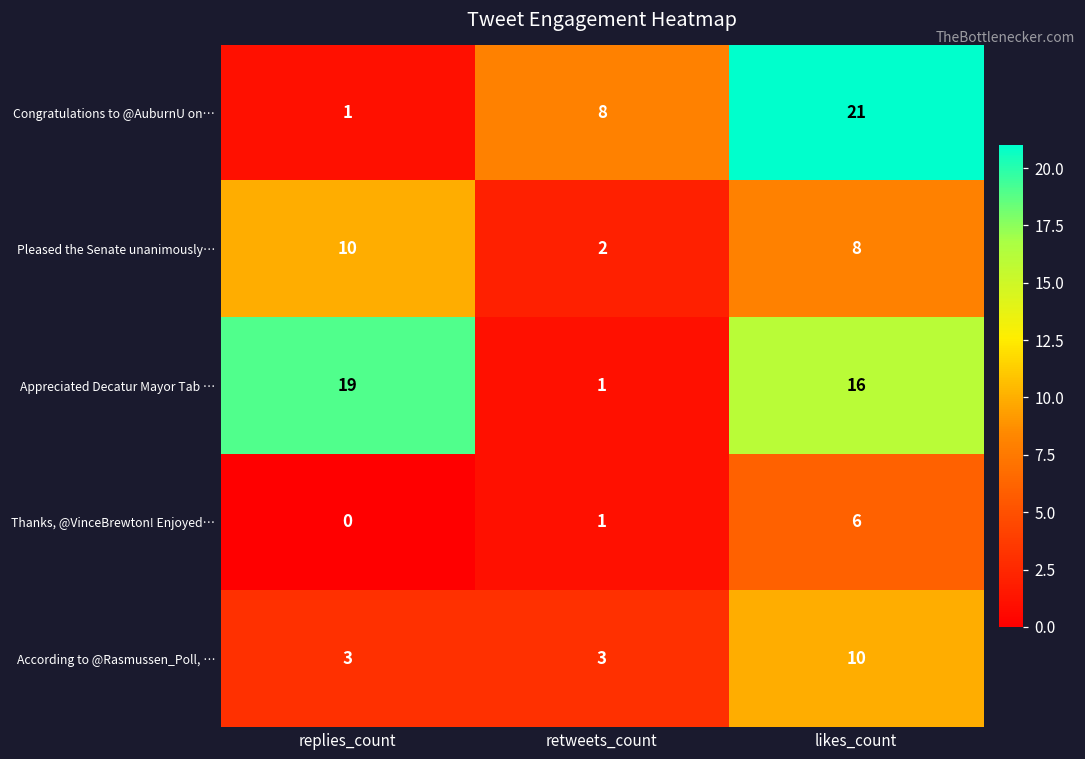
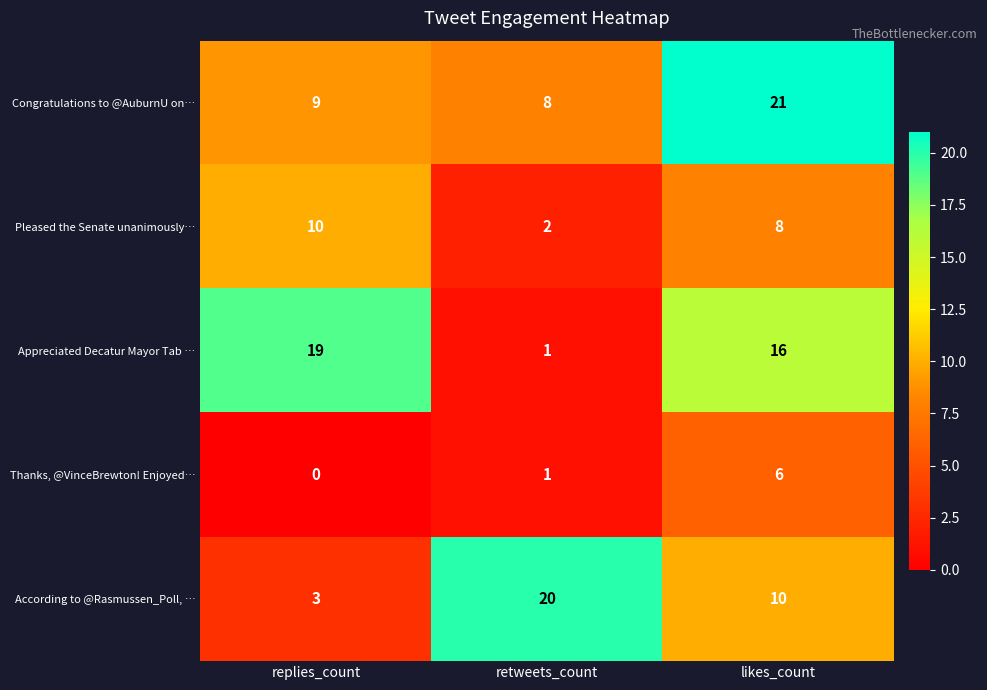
  {
    "Congratulations to @AuburnU on…": {
-     "replies_count": 1,
+     "replies_count": 9,
      "retweets_count": 8,
      "likes_count": 21
    },
    "Pleased the Senate unanimously…": {
      "replies_count": 10,
      "retweets_count": 2,
      "likes_count": 8
    },
    "Appreciated Decatur Mayor Tab …": {
      "replies_count": 19,
      "retweets_count": 1,
      "likes_count": 16
    },
    "Thanks, @VinceBrewton! Enjoyed…": {
      "replies_count": 0,
      "retweets_count": 1,
      "likes_count": 6
    },
    "According to @Rasmussen_Poll, …": {
      "replies_count": 3,
-     "retweets_count": 3,
+     "retweets_count": 20,
      "likes_count": 10
    }
  }
